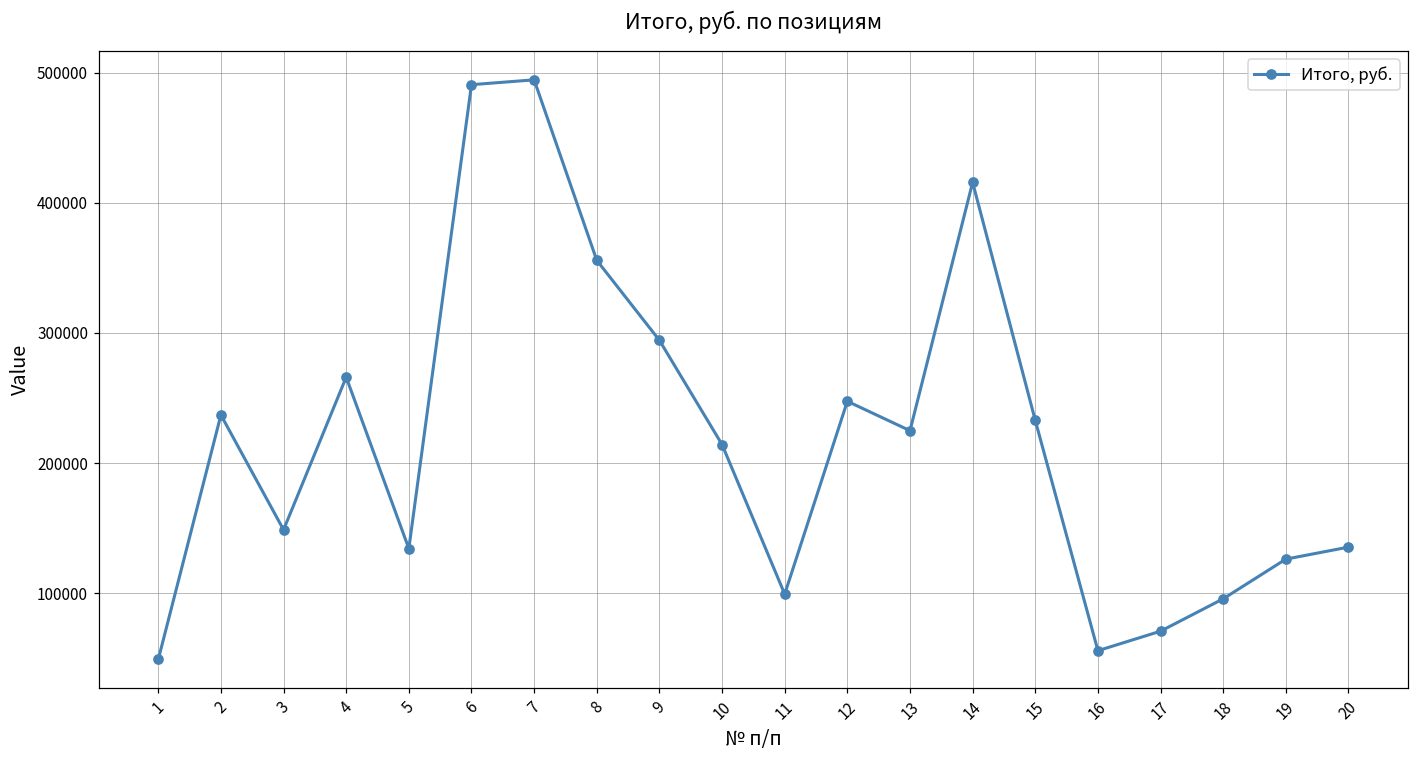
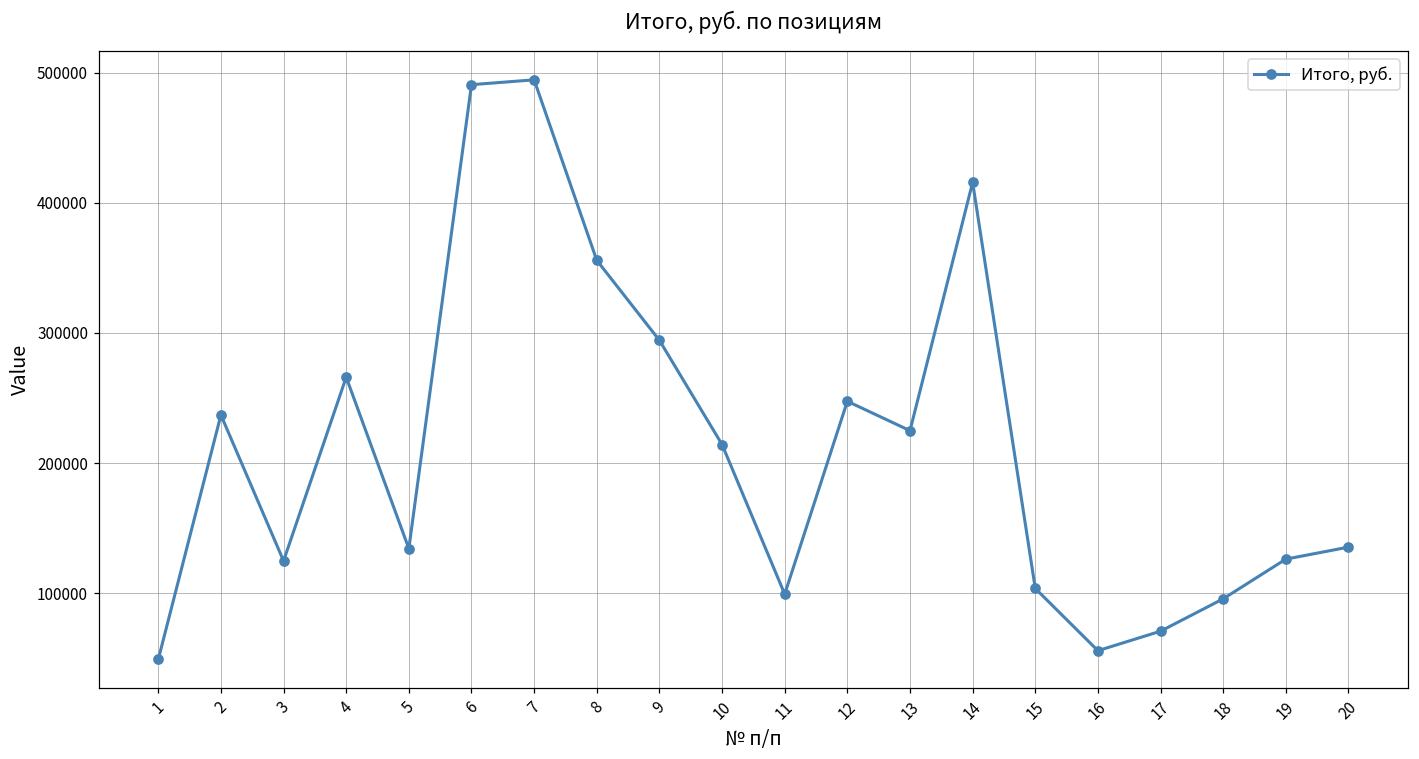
  {
    "1": 49000,
    "2": 237000,
-   "3": 149000,
+   "3": 125000,
    "4": 266000,
    "5": 134000,
    "6": 491000,
    "7": 494000,
    "8": 356000,
    "9": 294000,
    "10": 214000,
    "11": 99000,
    "12": 247000,
    "13": 225000,
    "14": 416000,
-   "15": 233000,
+   "15": 104000,
    "16": 56000,
    "17": 71000,
    "18": 96000,
    "19": 126000,
    "20": 135000
  }
